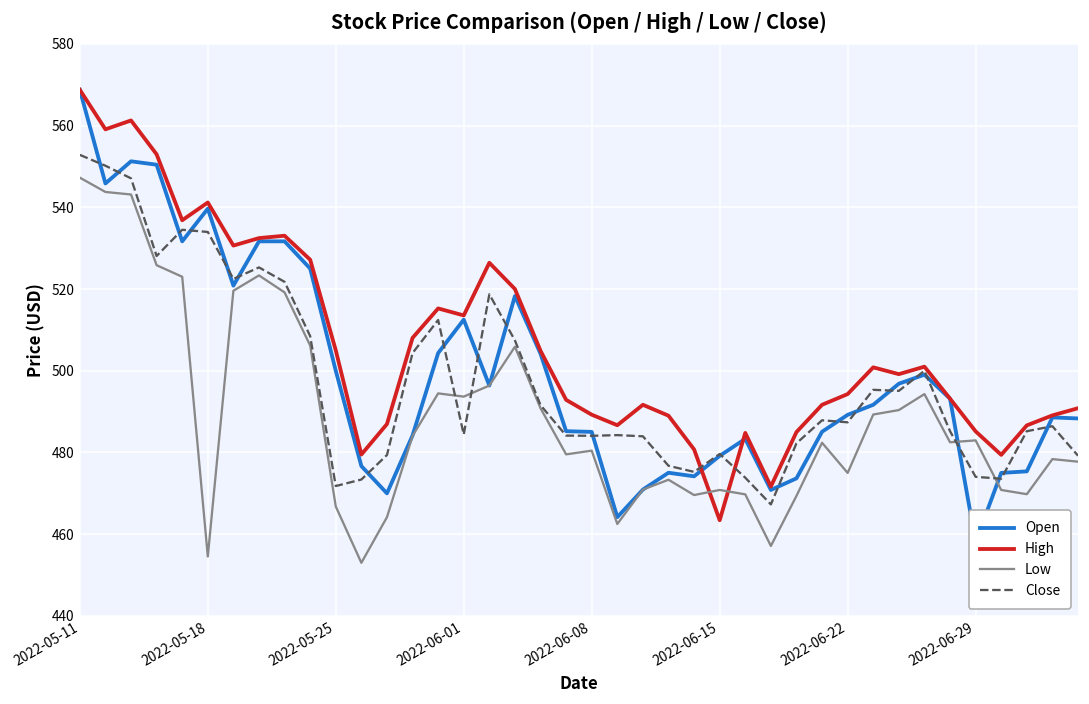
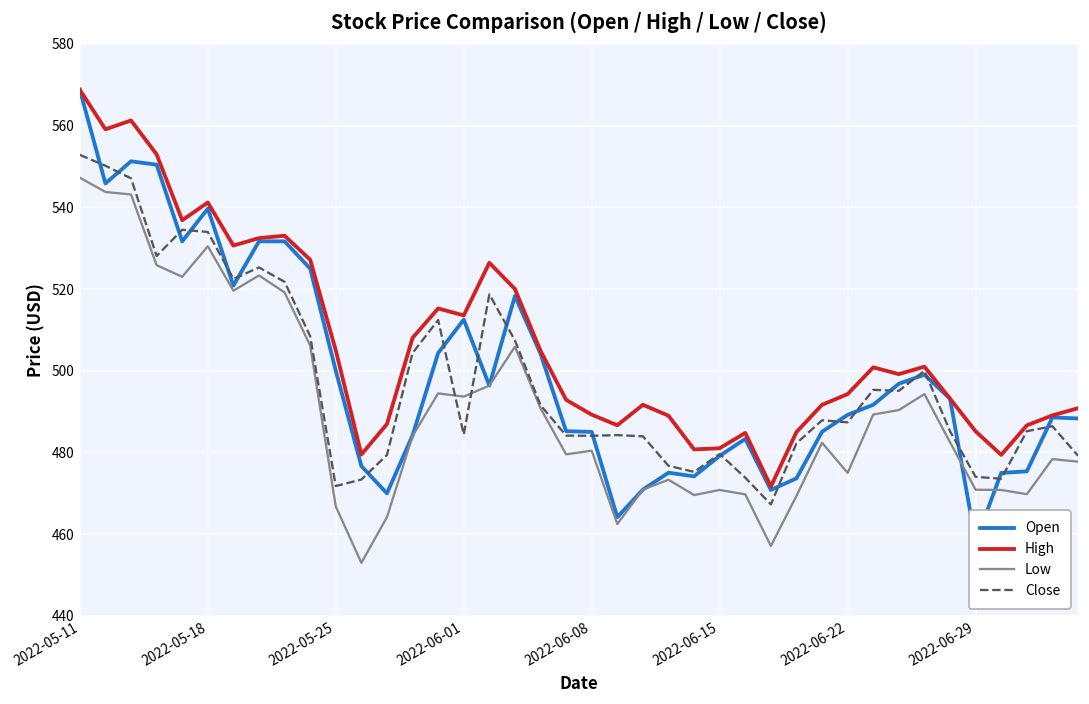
  {
    "Open": {
      "2022-05-18": 540,
      "2022-05-25": 500,
      "2022-06-01": 513,
      "2022-06-08": 485,
      "2022-06-22": 489
    },
    "High": {
      "2022-05-18": 541,
      "2022-05-25": 505,
      "2022-06-01": 514,
      "2022-06-08": 489,
-     "2022-06-15": 463,
+     "2022-06-15": 481,
      "2022-06-22": 494,
      "2022-06-29": 485
    },
    "Low": {
      "2022-05-11": 547,
-     "2022-05-18": 455,
+     "2022-05-18": 530,
      "2022-05-25": 467,
      "2022-06-01": 494,
      "2022-06-08": 480,
      "2022-06-15": 471,
      "2022-06-22": 475,
-     "2022-06-29": 483
+     "2022-06-29": 471
    },
    "Close": {
      "2022-05-11": 553,
      "2022-05-18": 534,
      "2022-05-25": 472,
      "2022-06-01": 484,
      "2022-06-08": 484,
      "2022-06-22": 487,
      "2022-06-29": 474
    }
  }
